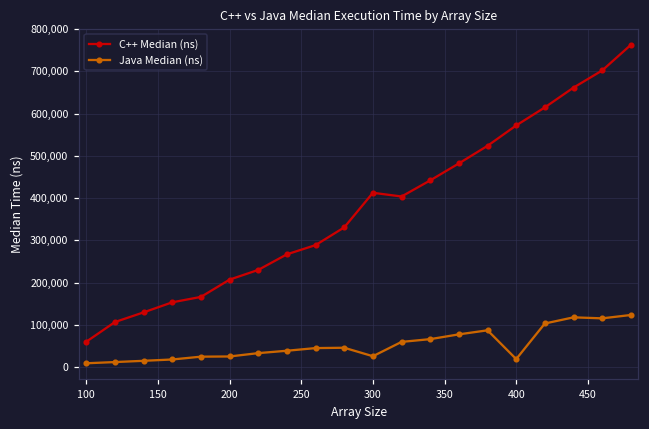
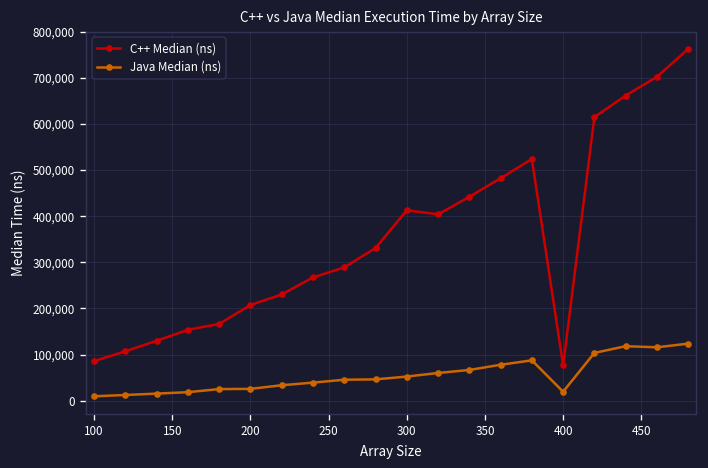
  {
    "C++ Median (ns)": {
-     "100": "60,000",
+     "100": "90,000",
      "200": "210,000",
      "300": "410,000",
-     "400": "570,000"
+     "400": "80,000"
    },
    "Java Median (ns)": {
      "100": "10,000",
      "200": "30,000",
-     "300": "30,000",
+     "300": "50,000",
      "400": "20,000"
    }
  }
